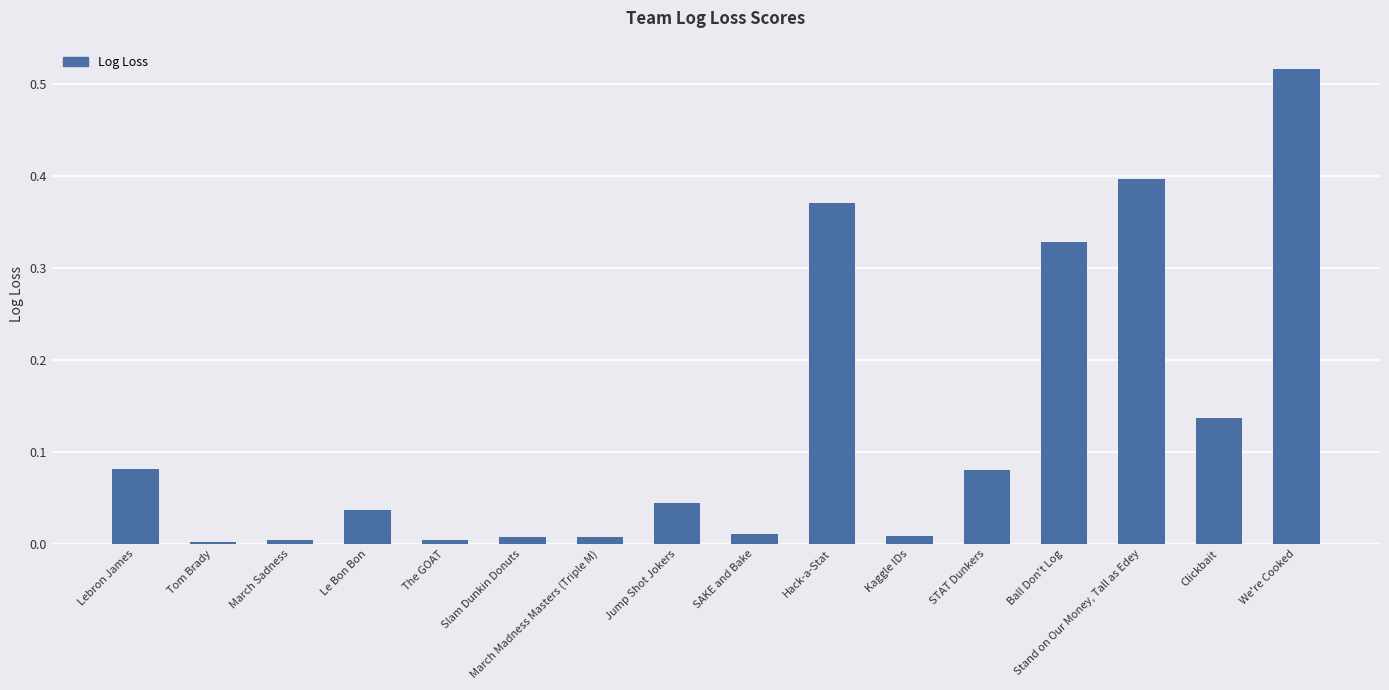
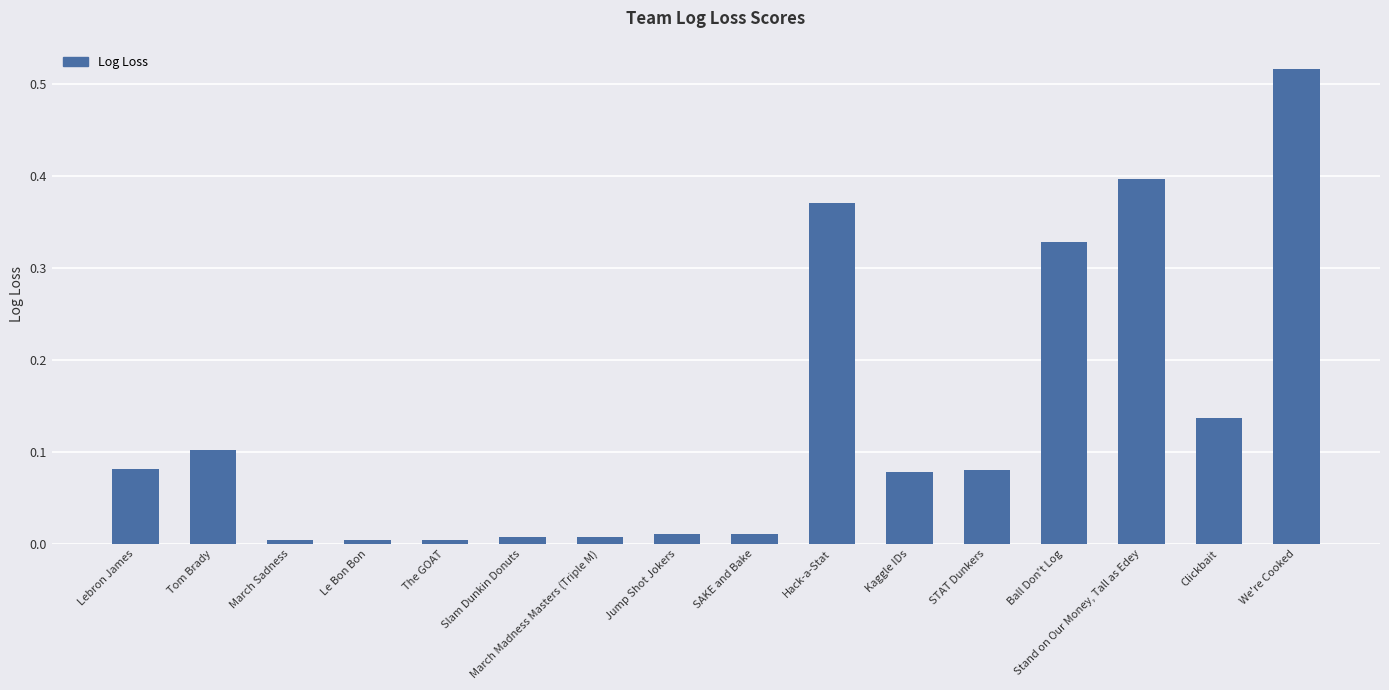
  {
    "Lebron James": 0.08,
-   "Tom Brady": 0.00,
+   "Tom Brady": 0.10,
    "March Sadness": 0.00,
-   "Le Bon Bon": 0.04,
+   "Le Bon Bon": 0.00,
    "The GOAT": 0.00,
    "Slam Dunkin Donuts": 0.01,
    "March Madness Masters (Triple M)": 0.01,
-   "Jump Shot Jokers": 0.04,
+   "Jump Shot Jokers": 0.01,
    "SAKE and Bake": 0.01,
    "Hack-a-Stat": 0.37,
-   "Kaggle IDs": 0.01,
+   "Kaggle IDs": 0.08,
    "STAT Dunkers": 0.08,
    "Ball Don't Log": 0.33,
    "Stand on Our Money, Tall as Edey": 0.40,
    "Clickbait": 0.14,
    "We're Cooked": 0.52
  }
